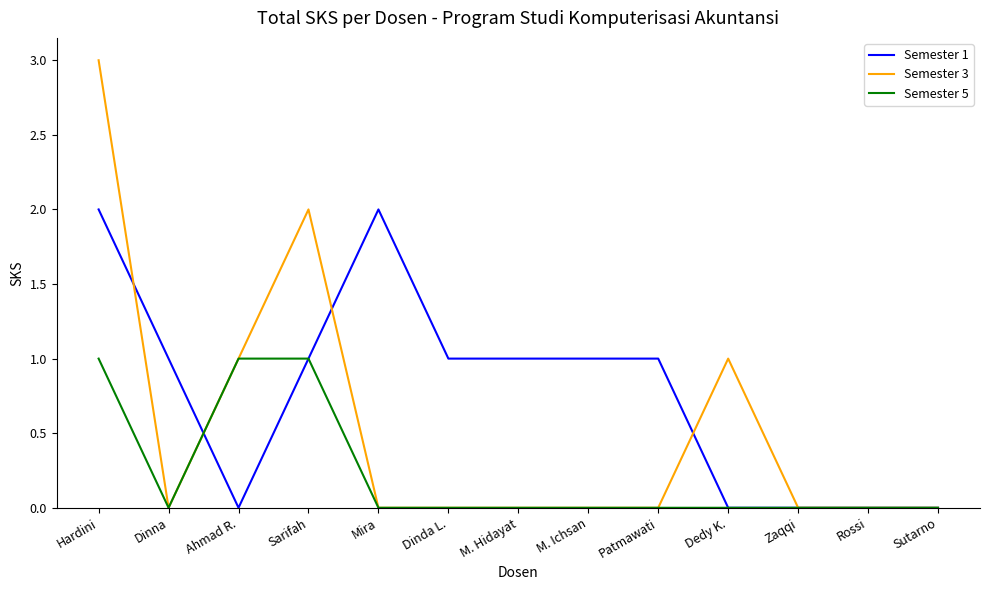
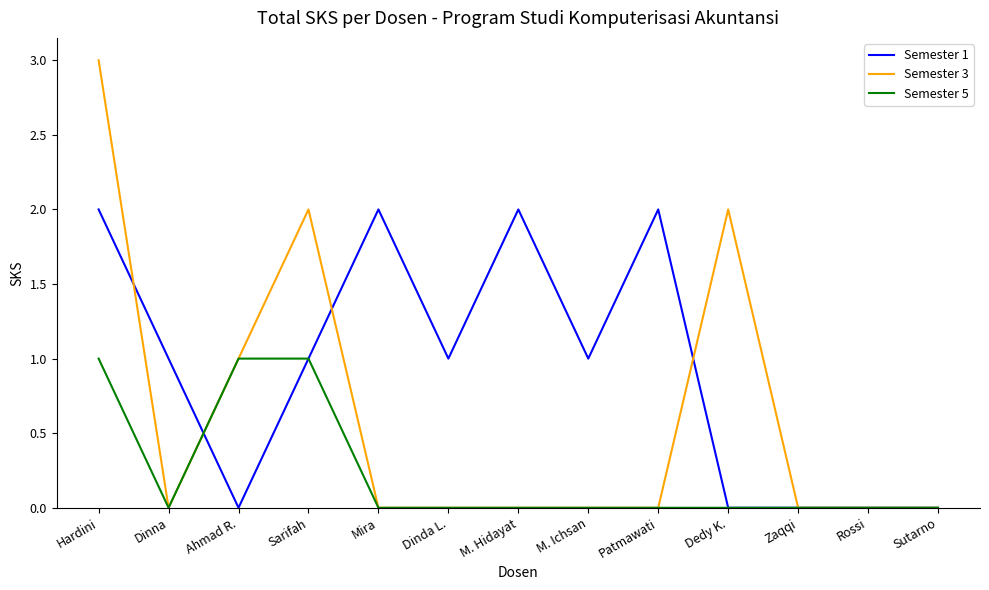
  {
    "Semester 1": {
      "Hardini": 2,
      "Dinna": 1,
      "Ahmad R.": 0,
      "Mira": 2,
      "Dinda L.": 1,
-     "M. Hidayat": 1,
+     "M. Hidayat": 2,
      "M. Ichsan": 1,
-     "Patmawati": 1
+     "Patmawati": 2
    },
    "Semester 3": {
      "Hardini": 3,
      "Sarifah": 2,
-     "Dedy K.": 1
+     "Dedy K.": 2
    },
    "Semester 5": {
      "Hardini": 1
    }
  }
